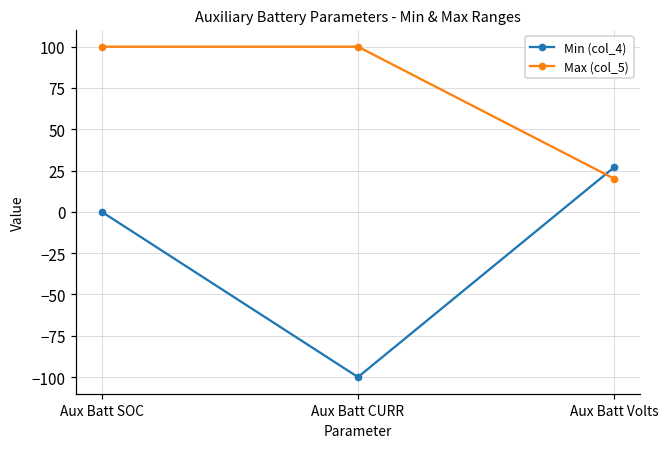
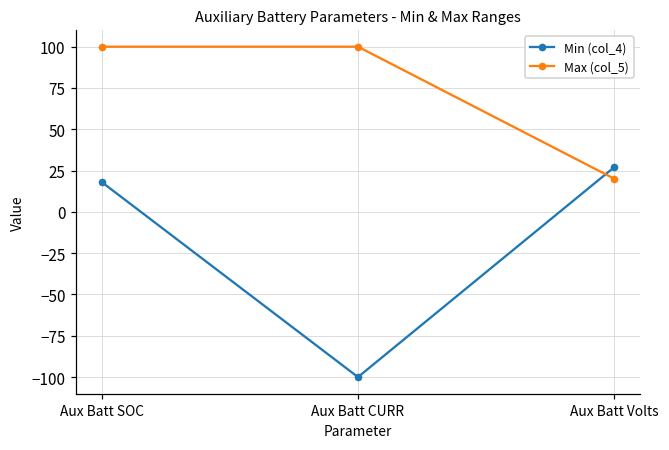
  {
    "Min (col_4)": {
-     "Aux Batt SOC": 0,
+     "Aux Batt SOC": 18,
      "Aux Batt CURR": -100,
      "Aux Batt Volts": 27
    },
    "Max (col_5)": {
      "Aux Batt SOC": 100,
      "Aux Batt CURR": 100,
      "Aux Batt Volts": 20
    }
  }
